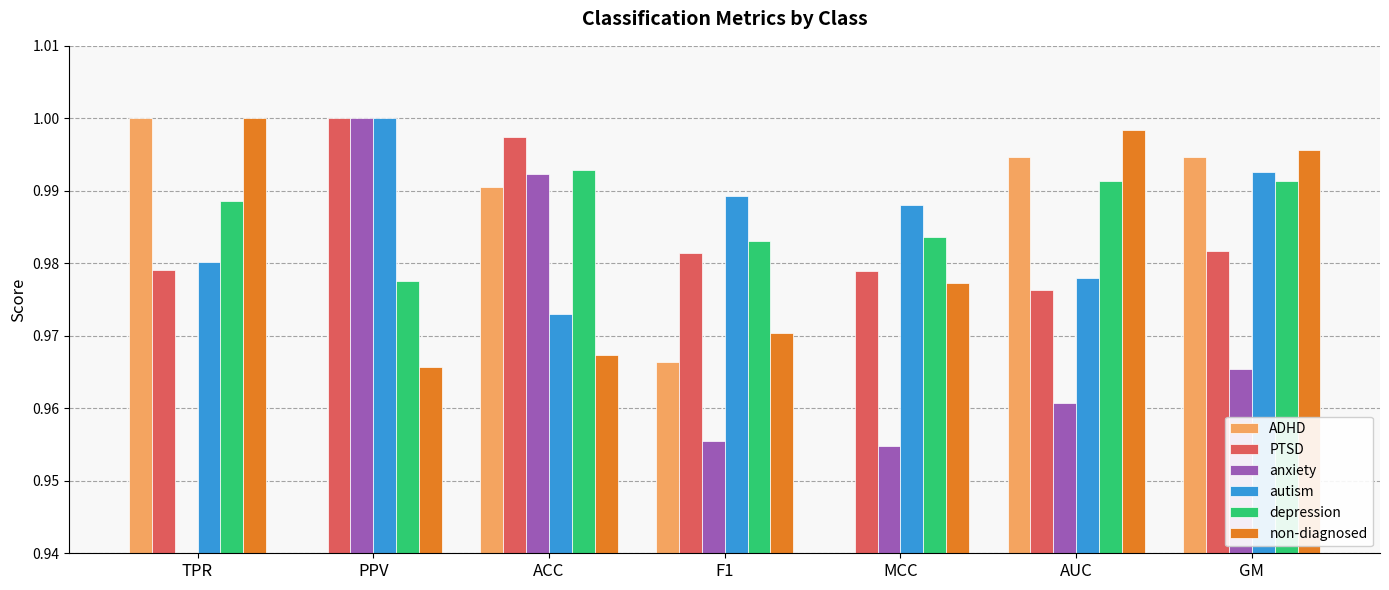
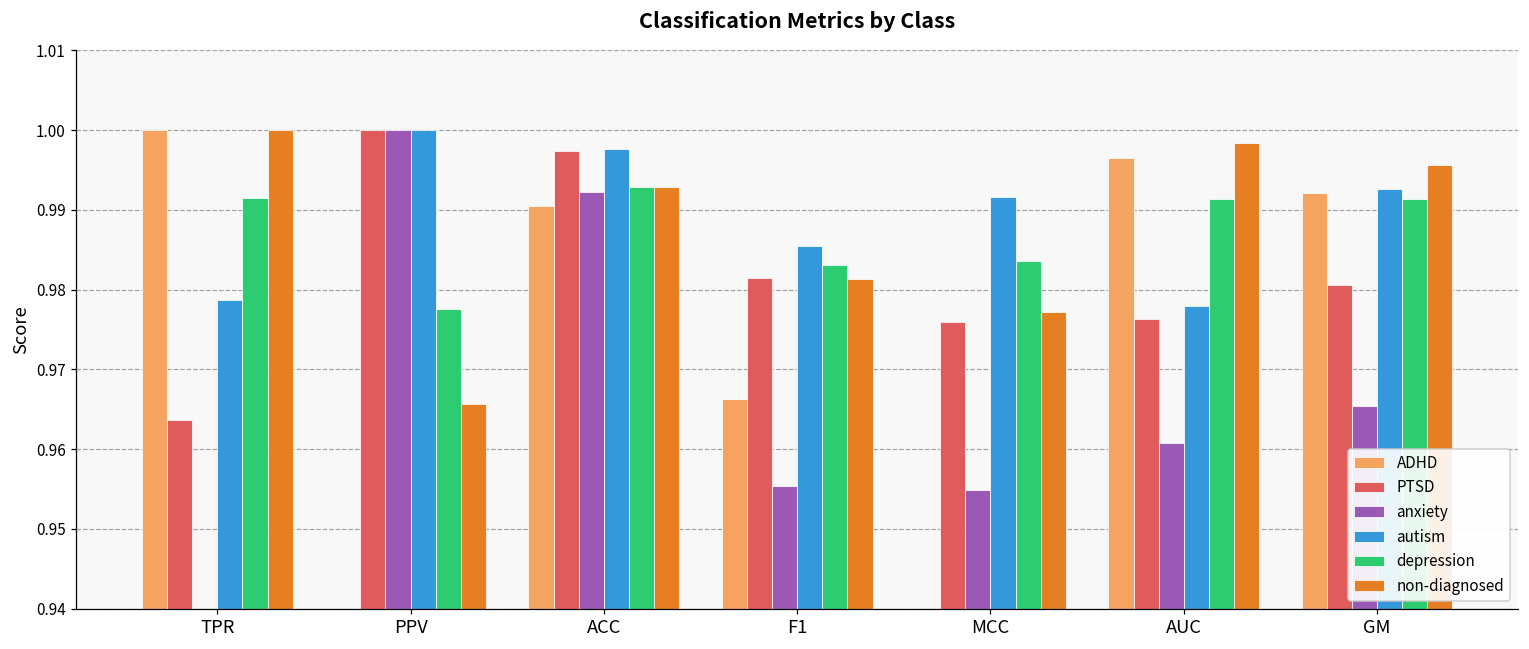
  {
    "ADHD": {
      "TPR": 1.000,
      "ACC": 0.991,
      "F1": 0.966,
-     "AUC": 0.995,
-     "GM": 0.995
+     "AUC": 0.996,
+     "GM": 0.992
    },
    "PTSD": {
-     "TPR": 0.979,
+     "TPR": 0.964,
      "PPV": 1.000,
      "ACC": 0.997,
      "F1": 0.981,
-     "MCC": 0.979,
+     "MCC": 0.976,
      "AUC": 0.976,
-     "GM": 0.982
+     "GM": 0.981
    },
    "anxiety": {
      "PPV": 1.000,
      "ACC": 0.992,
      "F1": 0.955,
      "MCC": 0.955,
      "AUC": 0.961,
      "GM": 0.965
    },
    "autism": {
-     "TPR": 0.980,
+     "TPR": 0.979,
      "PPV": 1.000,
-     "ACC": 0.973,
-     "F1": 0.989,
-     "MCC": 0.988,
+     "ACC": 0.998,
+     "F1": 0.985,
+     "MCC": 0.992,
      "AUC": 0.978,
      "GM": 0.993
    },
    "depression": {
-     "TPR": 0.989,
+     "TPR": 0.991,
      "PPV": 0.978,
      "ACC": 0.993,
      "F1": 0.983,
      "MCC": 0.984,
      "AUC": 0.991,
      "GM": 0.991
    },
    "non-diagnosed": {
      "TPR": 1.000,
      "PPV": 0.966,
-     "ACC": 0.967,
-     "F1": 0.970,
+     "ACC": 0.993,
+     "F1": 0.981,
      "MCC": 0.977,
      "AUC": 0.998,
      "GM": 0.996
    }
  }
